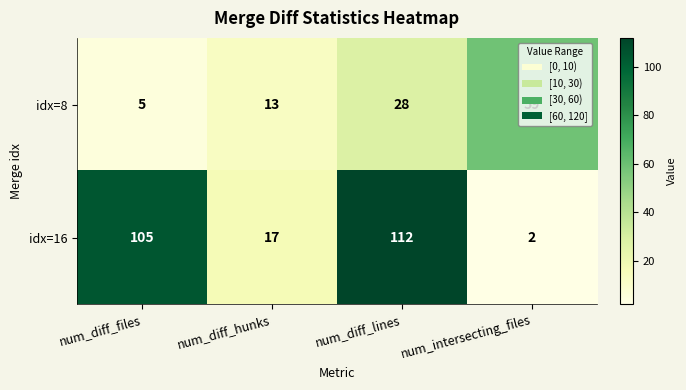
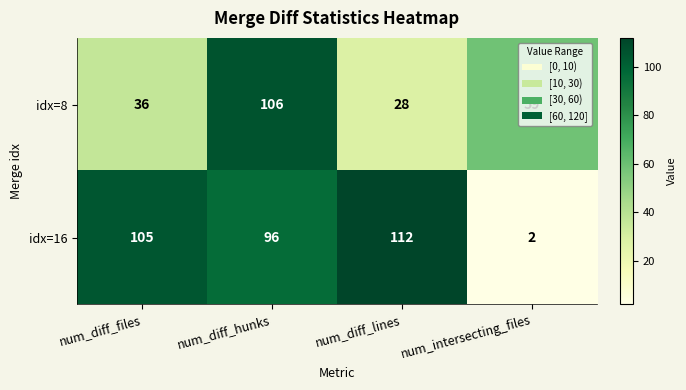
  {
    "idx=8": {
-     "num_diff_files": 5,
-     "num_diff_hunks": 13,
+     "num_diff_files": 36,
+     "num_diff_hunks": 106,
      "num_diff_lines": 28
    },
    "idx=16": {
      "num_diff_files": 105,
-     "num_diff_hunks": 17,
+     "num_diff_hunks": 96,
      "num_diff_lines": 112,
      "num_intersecting_files": 2
    }
  }
